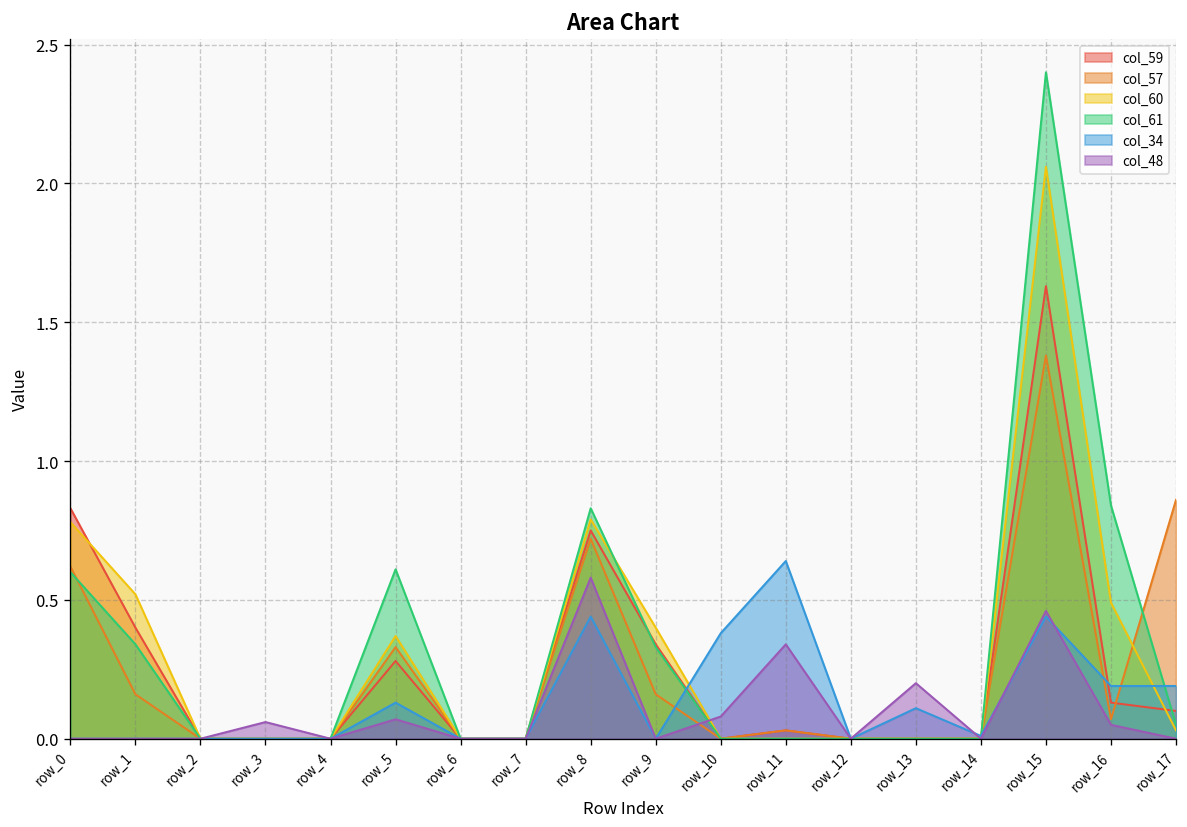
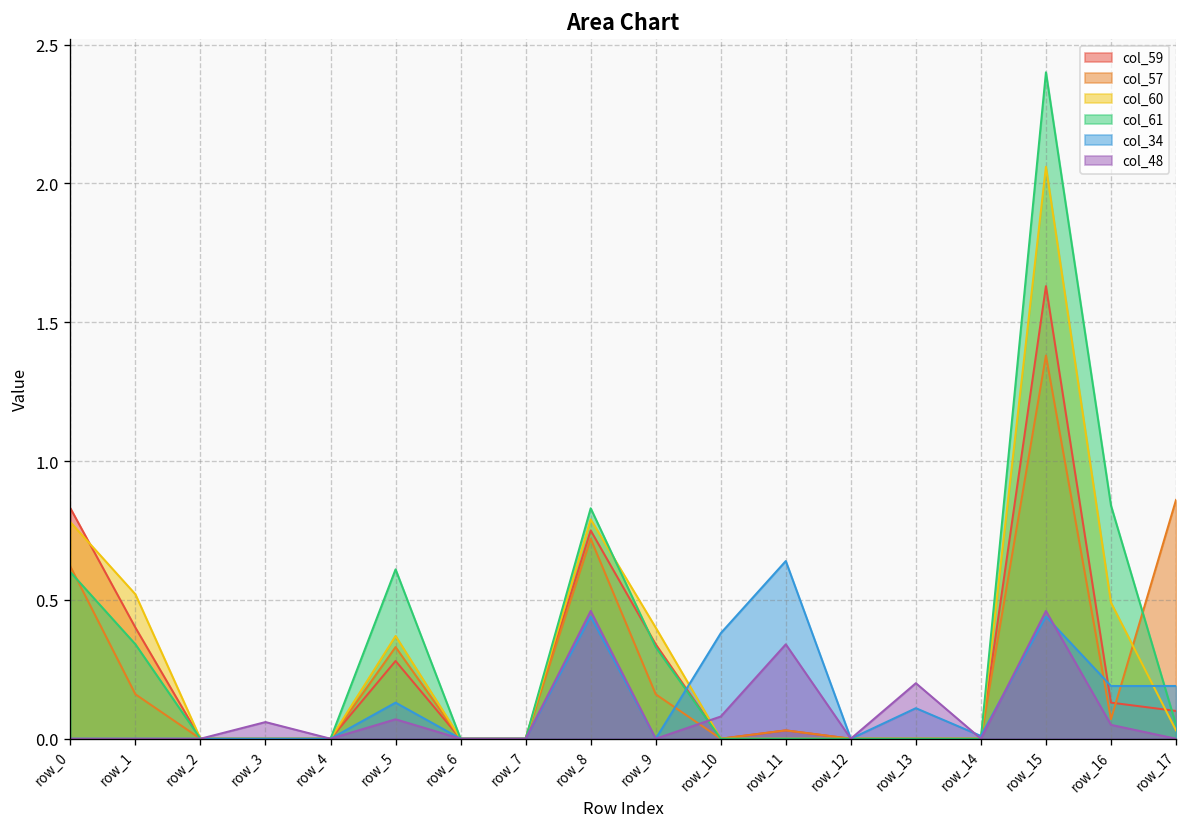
  {
    "col_61": {
      "row_0": 0.60,
      "row_1": 0.34,
      "row_5": 0.61,
      "row_8": 0.83,
      "row_15": 2.40,
      "row_16": 0.84,
      "row_17": 0.05
    },
    "col_34": {
      "row_5": 0.13,
      "row_8": 0.44,
      "row_10": 0.38,
      "row_11": 0.64,
      "row_13": 0.11,
      "row_15": 0.44,
      "row_16": 0.19,
      "row_17": 0.19
    },
    "col_48": {
      "row_3": 0.06,
      "row_5": 0.07,
-     "row_8": 0.58,
+     "row_8": 0.46,
      "row_10": 0.08,
      "row_11": 0.34,
      "row_13": 0.20,
      "row_15": 0.46,
      "row_16": 0.05,
      "row_17": 0.00
    }
  }
